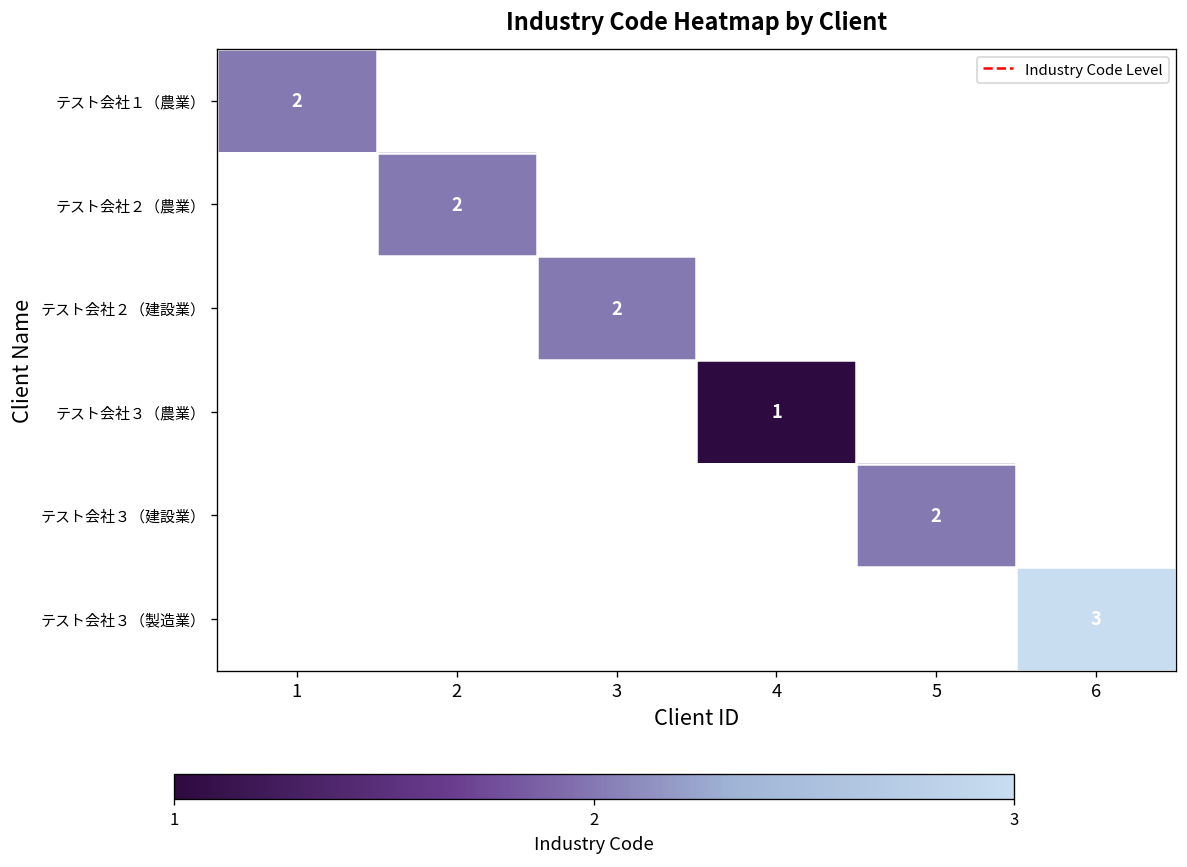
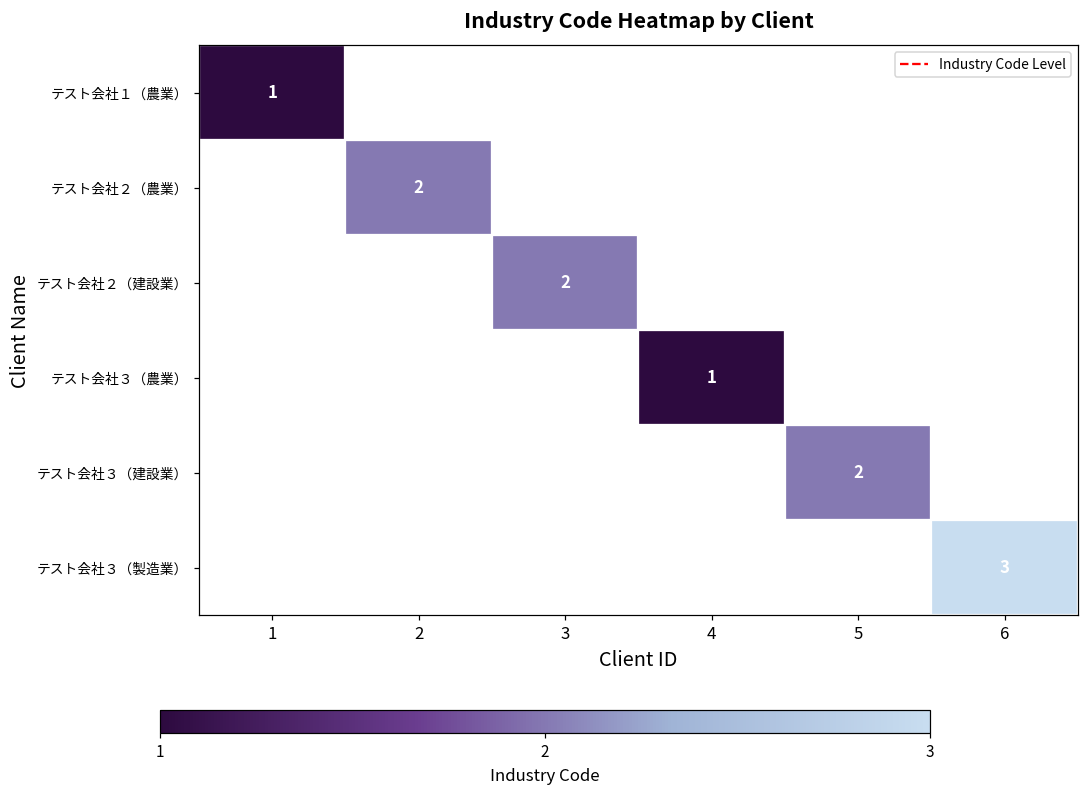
  {
    "テスト会社１（農業）": {
-     "1": 2
+     "1": 1
    },
    "テスト会社２（農業）": {
      "2": 2
    },
    "テスト会社２（建設業）": {
      "3": 2
    },
    "テスト会社３（農業）": {
      "4": 1
    },
    "テスト会社３（建設業）": {
      "5": 2
    },
    "テスト会社３（製造業）": {
      "6": 3
    }
  }
